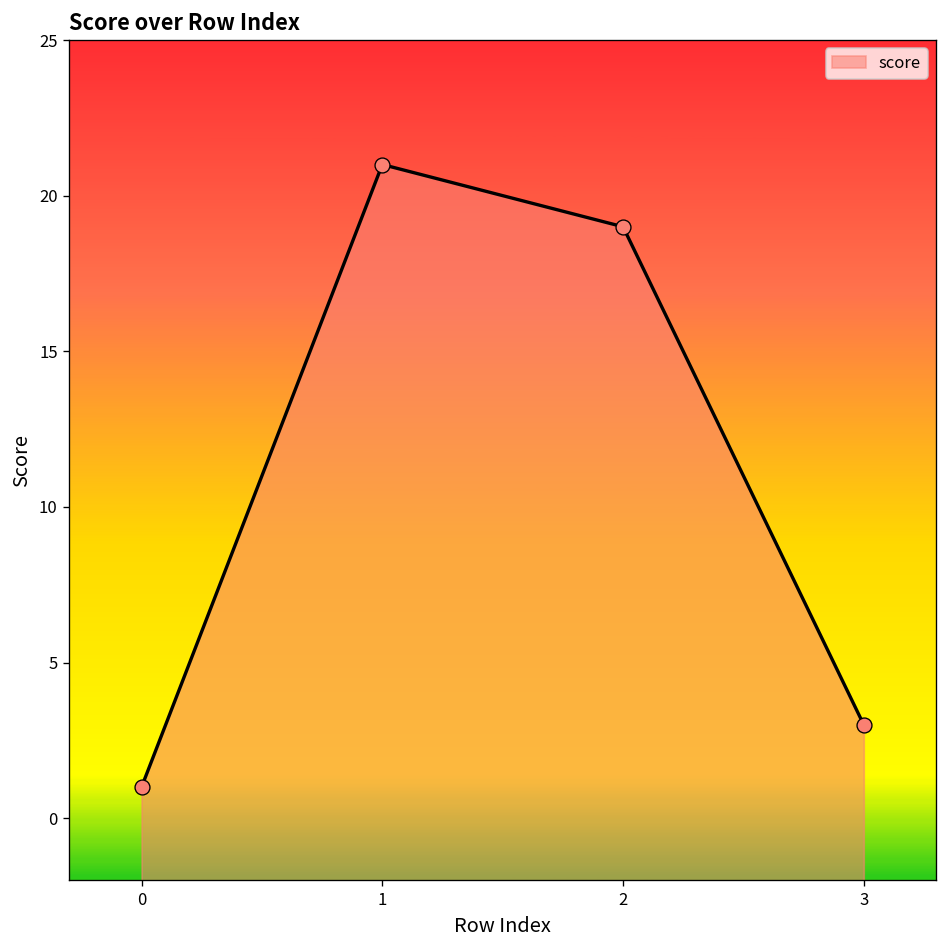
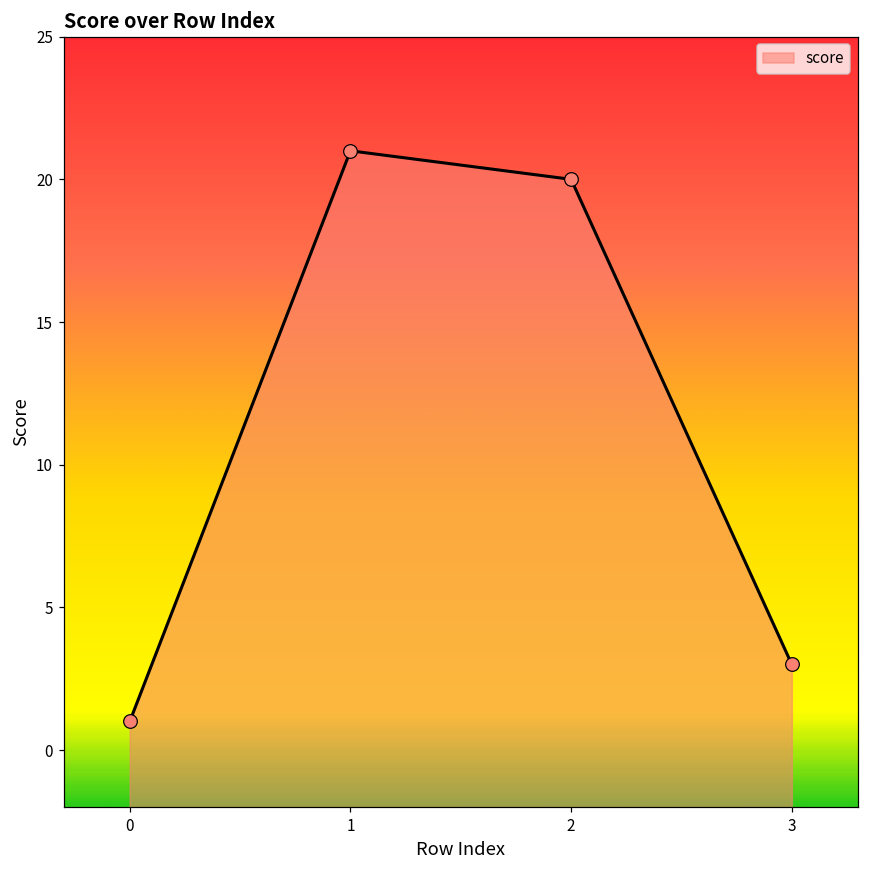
  {
    "0": 1,
    "1": 21,
-   "2": 19,
+   "2": 20,
    "3": 3
  }
